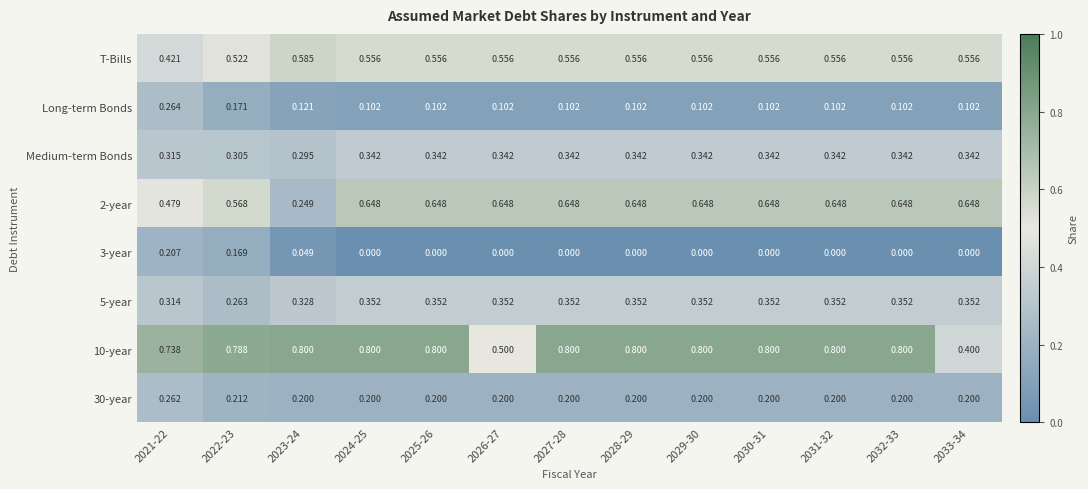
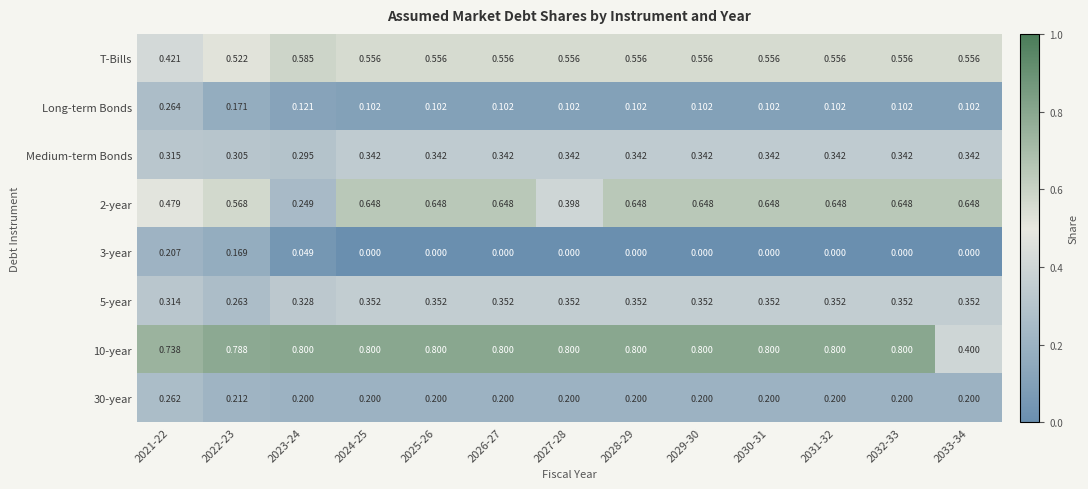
  {
    "T-Bills": {
      "2021-22": 0.421,
      "2022-23": 0.522,
      "2023-24": 0.585,
      "2024-25": 0.556,
      "2025-26": 0.556,
      "2026-27": 0.556,
      "2027-28": 0.556,
      "2028-29": 0.556,
      "2029-30": 0.556,
      "2030-31": 0.556,
      "2031-32": 0.556,
      "2032-33": 0.556,
      "2033-34": 0.556
    },
    "Long-term Bonds": {
      "2021-22": 0.264,
      "2022-23": 0.171,
      "2023-24": 0.121,
      "2024-25": 0.102,
      "2025-26": 0.102,
      "2026-27": 0.102,
      "2027-28": 0.102,
      "2028-29": 0.102,
      "2029-30": 0.102,
      "2030-31": 0.102,
      "2031-32": 0.102,
      "2032-33": 0.102,
      "2033-34": 0.102
    },
    "Medium-term Bonds": {
      "2021-22": 0.315,
      "2022-23": 0.305,
      "2023-24": 0.295,
      "2024-25": 0.342,
      "2025-26": 0.342,
      "2026-27": 0.342,
      "2027-28": 0.342,
      "2028-29": 0.342,
      "2029-30": 0.342,
      "2030-31": 0.342,
      "2031-32": 0.342,
      "2032-33": 0.342,
      "2033-34": 0.342
    },
    "2-year": {
      "2021-22": 0.479,
      "2022-23": 0.568,
      "2023-24": 0.249,
      "2024-25": 0.648,
      "2025-26": 0.648,
      "2026-27": 0.648,
-     "2027-28": 0.648,
+     "2027-28": 0.398,
      "2028-29": 0.648,
      "2029-30": 0.648,
      "2030-31": 0.648,
      "2031-32": 0.648,
      "2032-33": 0.648,
      "2033-34": 0.648
    },
    "3-year": {
      "2021-22": 0.207,
      "2022-23": 0.169,
      "2023-24": 0.049,
      "2024-25": 0.000,
      "2025-26": 0.000,
      "2026-27": 0.000,
      "2027-28": 0.000,
      "2028-29": 0.000,
      "2029-30": 0.000,
      "2030-31": 0.000,
      "2031-32": 0.000,
      "2032-33": 0.000,
      "2033-34": 0.000
    },
    "5-year": {
      "2021-22": 0.314,
      "2022-23": 0.263,
      "2023-24": 0.328,
      "2024-25": 0.352,
      "2025-26": 0.352,
      "2026-27": 0.352,
      "2027-28": 0.352,
      "2028-29": 0.352,
      "2029-30": 0.352,
      "2030-31": 0.352,
      "2031-32": 0.352,
      "2032-33": 0.352,
      "2033-34": 0.352
    },
    "10-year": {
      "2021-22": 0.738,
      "2022-23": 0.788,
      "2023-24": 0.800,
      "2024-25": 0.800,
      "2025-26": 0.800,
-     "2026-27": 0.500,
+     "2026-27": 0.800,
      "2027-28": 0.800,
      "2028-29": 0.800,
      "2029-30": 0.800,
      "2030-31": 0.800,
      "2031-32": 0.800,
      "2032-33": 0.800,
      "2033-34": 0.400
    },
    "30-year": {
      "2021-22": 0.262,
      "2022-23": 0.212,
      "2023-24": 0.200,
      "2024-25": 0.200,
      "2025-26": 0.200,
      "2026-27": 0.200,
      "2027-28": 0.200,
      "2028-29": 0.200,
      "2029-30": 0.200,
      "2030-31": 0.200,
      "2031-32": 0.200,
      "2032-33": 0.200,
      "2033-34": 0.200
    }
  }
